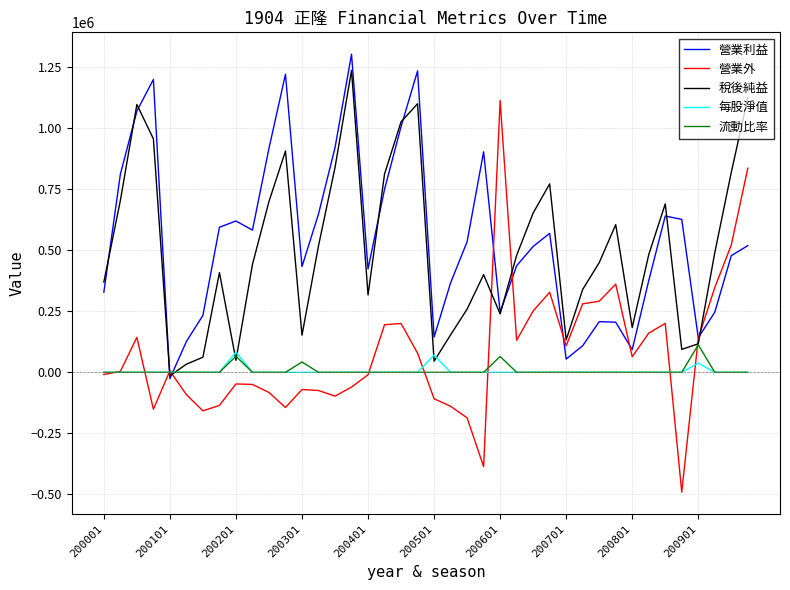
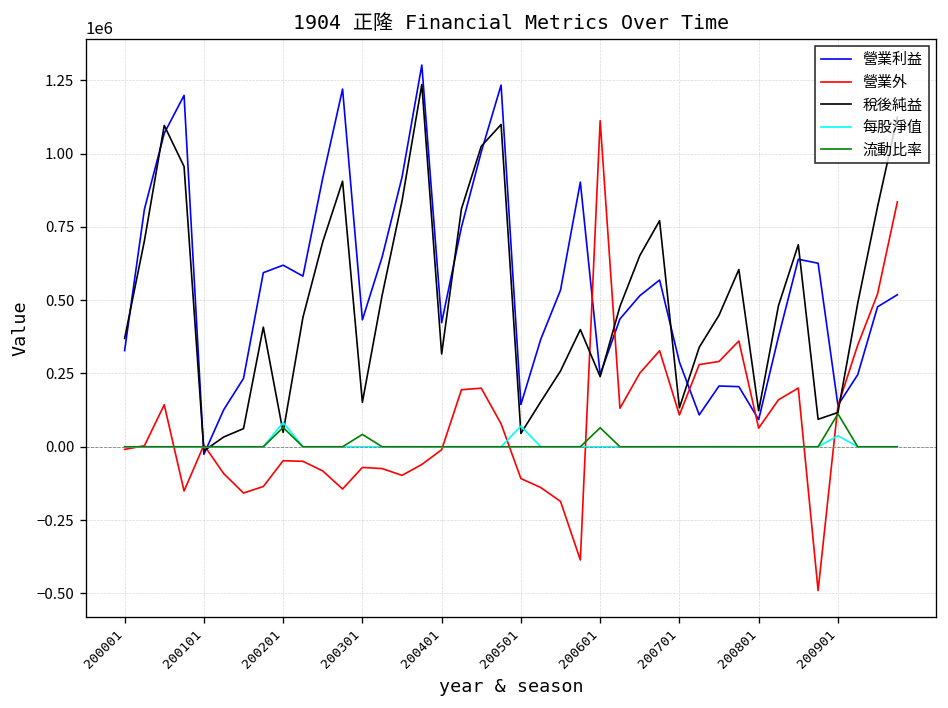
  {
    "營業利益": {
      "200001": 330000,
      "200101": -30000,
      "200201": 620000,
      "200301": 430000,
      "200401": 420000,
      "200501": 140000,
-     "200701": 50000,
+     "200701": 290000,
      "200801": 90000
    },
    "營業外": {
      "200201": -50000,
      "200301": -70000,
      "200501": -110000,
      "200601": 1110000,
      "200701": 110000,
      "200801": 60000
    },
    "稅後純益": {
      "200001": 370000,
      "200101": -10000,
      "200201": 50000,
      "200301": 150000,
      "200401": 320000,
      "200501": 50000,
      "200701": 130000,
-     "200801": 180000
+     "200801": 120000
    },
    "每股淨值": {
      "200201": 80000,
      "200301": 0,
      "200501": 70000,
      "200601": 0,
      "200901": 40000
    },
    "流動比率": {
      "200201": 70000,
      "200301": 40000,
      "200501": 0,
      "200601": 60000
    }
  }
